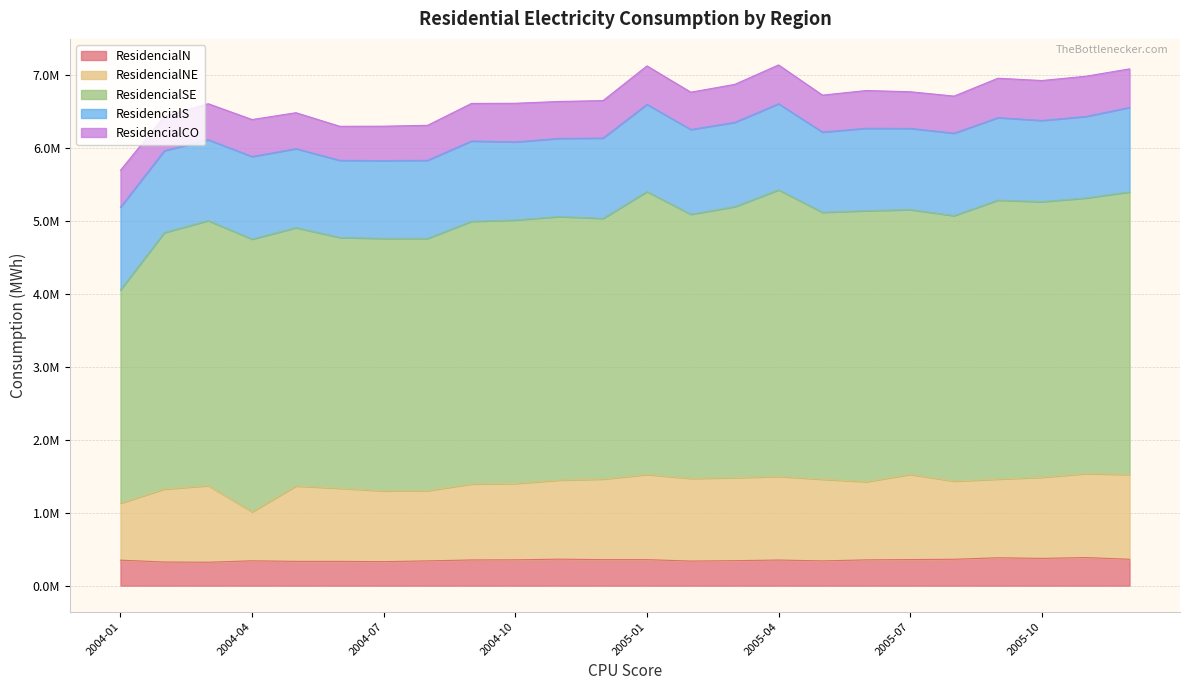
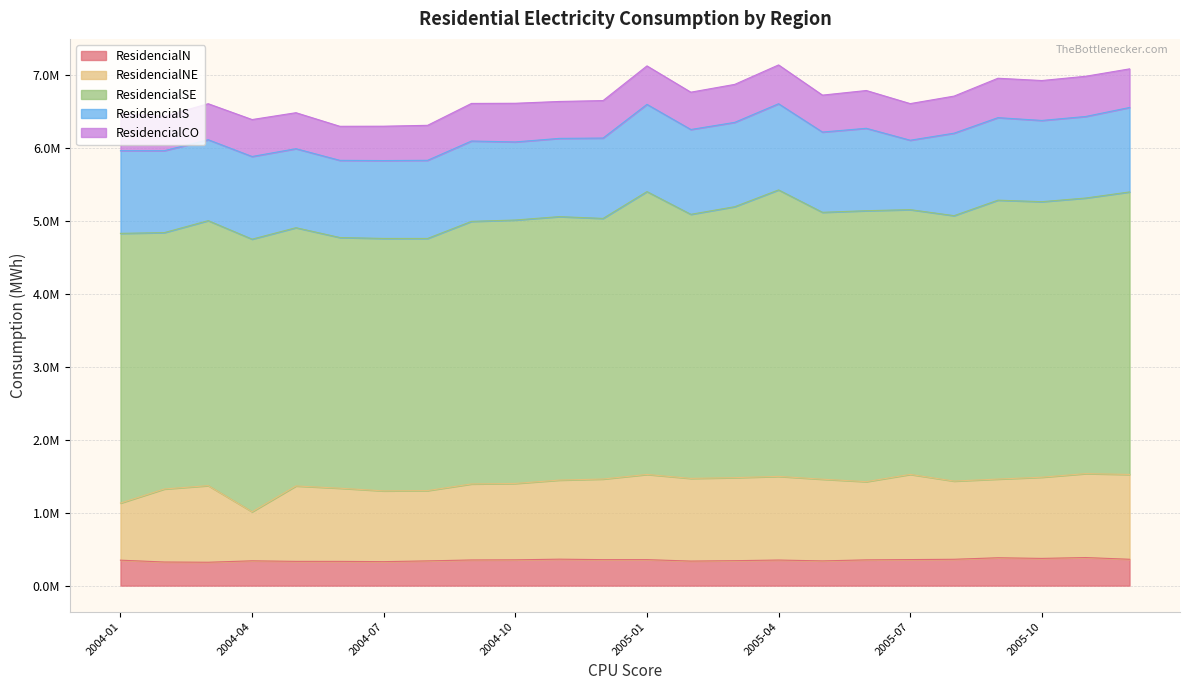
  {
    "ResidencialN": {
      "2004-01": 300000,
      "2004-04": 300000,
      "2004-07": 300000,
      "2004-10": 400000,
      "2005-01": 400000,
      "2005-04": 400000,
      "2005-07": 400000,
      "2005-10": 400000
    },
    "ResidencialNE": {
      "2004-01": 800000,
      "2004-04": 700000,
      "2004-07": 1000000,
      "2004-10": 1000000,
      "2005-01": 1200000,
      "2005-04": 1100000,
      "2005-07": 1200000,
      "2005-10": 1100000
    },
    "ResidencialSE": {
-     "2004-01": 2900000,
+     "2004-01": 3700000,
      "2004-04": 3700000,
      "2004-07": 3500000,
      "2004-10": 3600000,
      "2005-01": 3900000,
      "2005-04": 3900000,
      "2005-07": 3600000,
      "2005-10": 3800000
    },
    "ResidencialS": {
      "2004-01": 1100000,
      "2004-04": 1100000,
      "2004-07": 1100000,
      "2004-10": 1100000,
      "2005-01": 1200000,
      "2005-04": 1200000,
-     "2005-07": 1100000,
+     "2005-07": 1000000,
      "2005-10": 1100000
    },
    "ResidencialCO": {
      "2004-04": 500000,
      "2004-07": 500000,
      "2004-10": 500000,
      "2005-01": 500000,
      "2005-04": 500000,
      "2005-07": 500000,
      "2005-10": 500000
    }
  }
